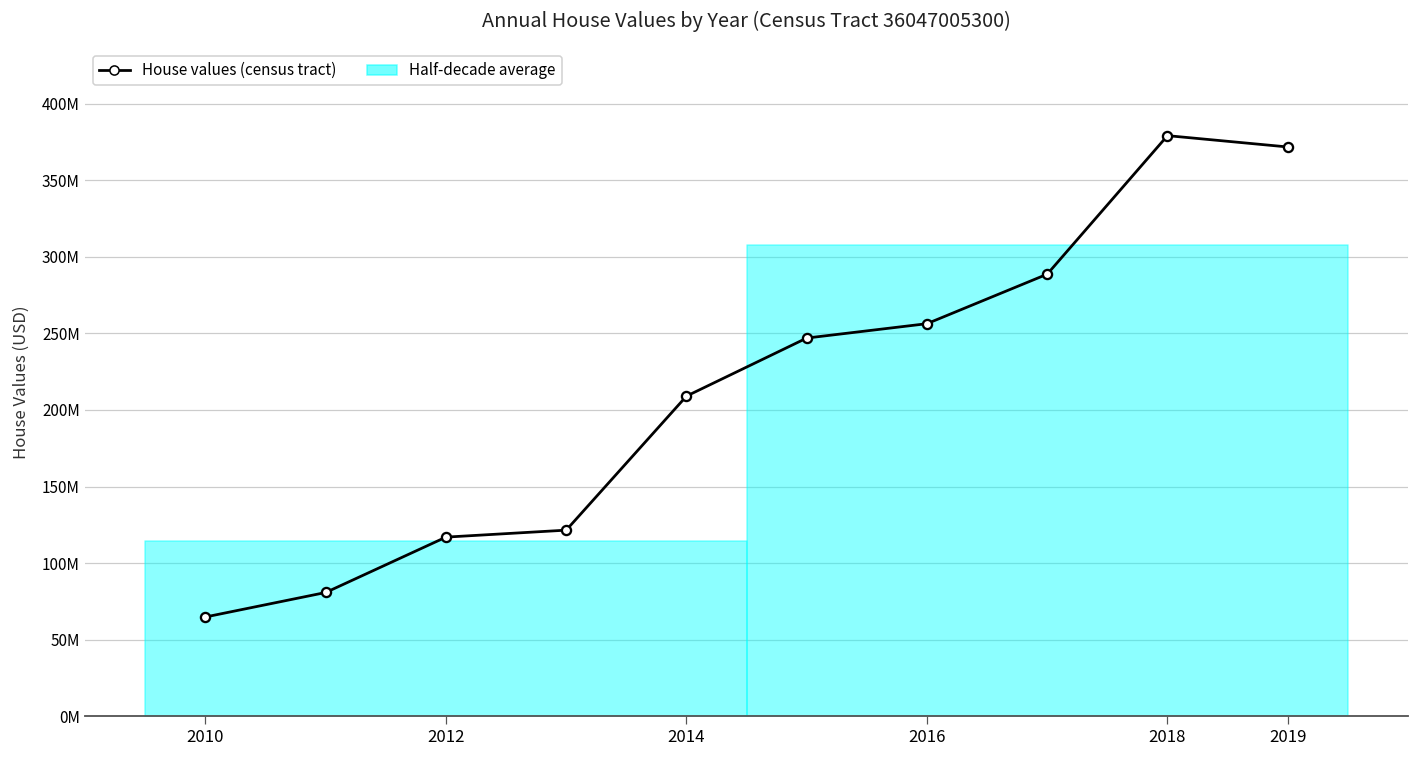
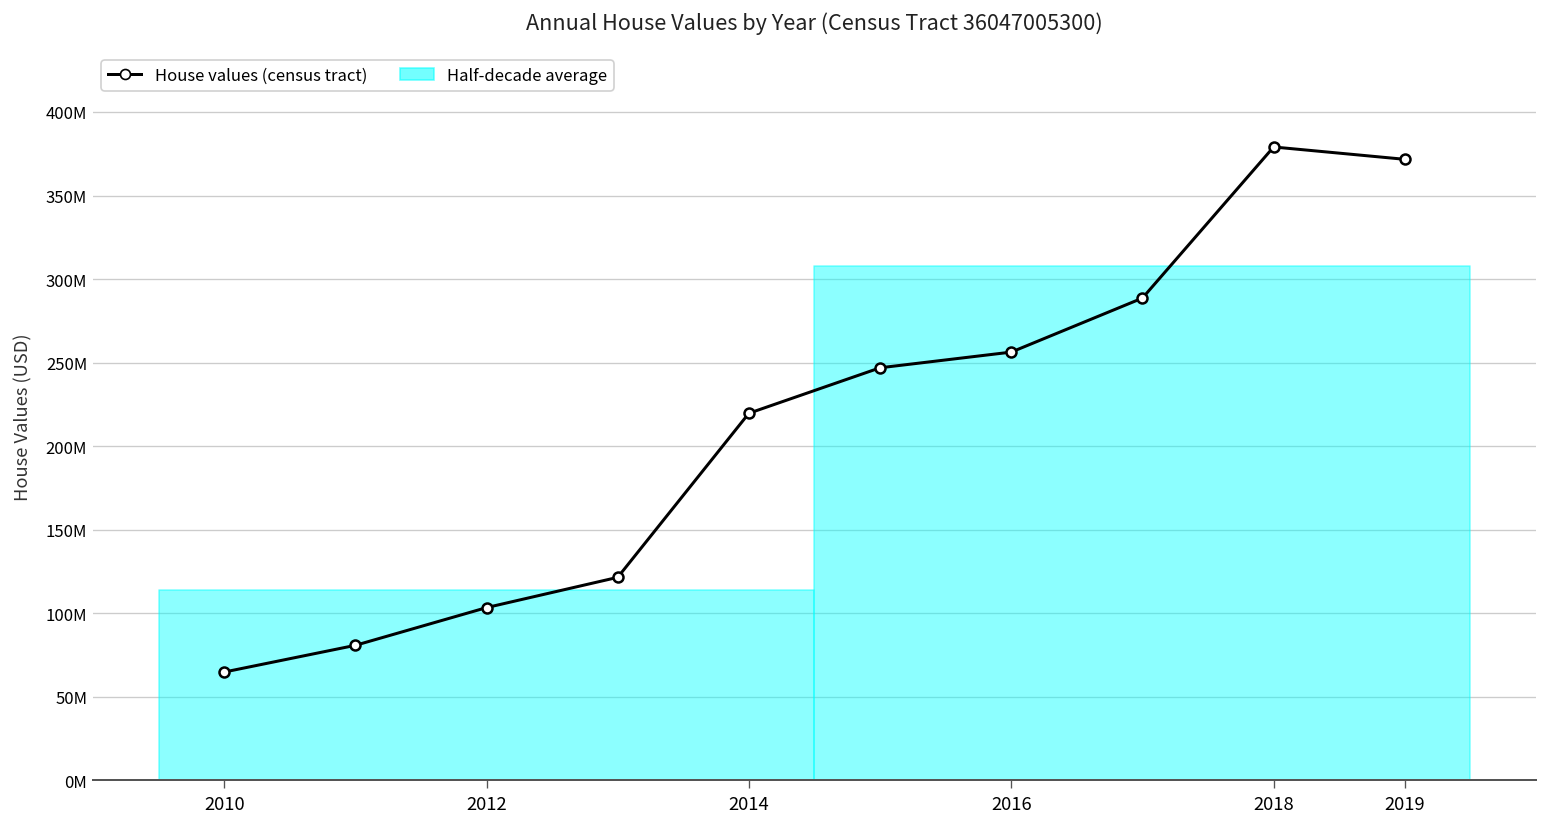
  {
    "House values (census tract)": {
      "2010": 65000000,
-     "2012": 117000000,
-     "2014": 209000000,
+     "2012": 103000000,
+     "2014": 220000000,
      "2016": 256000000,
      "2018": 379000000,
      "2019": 372000000
    }
  }
